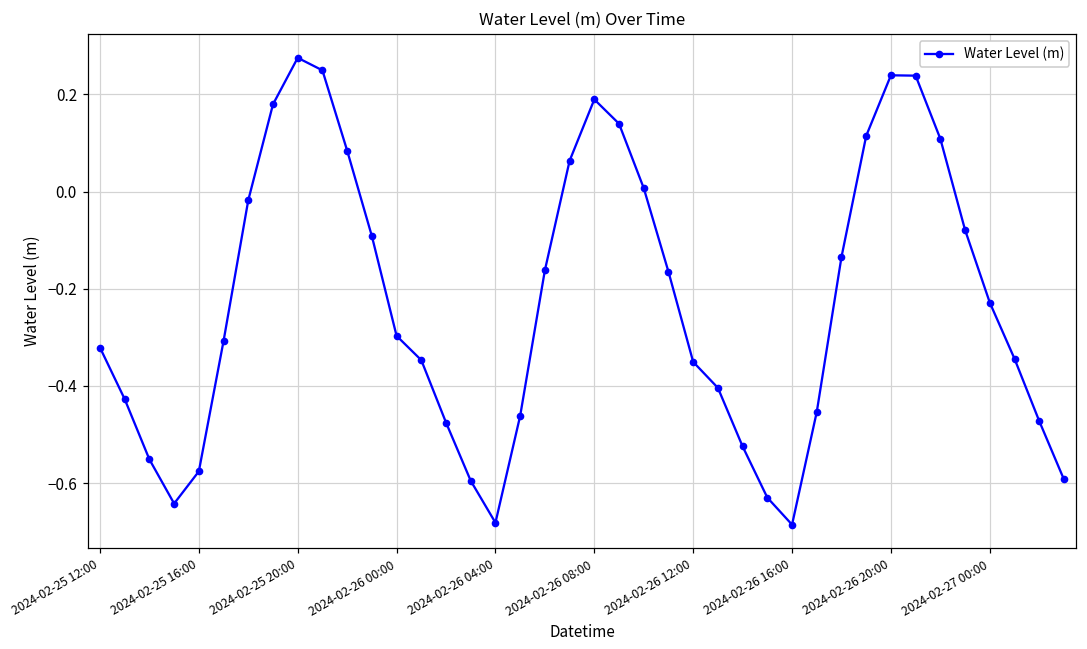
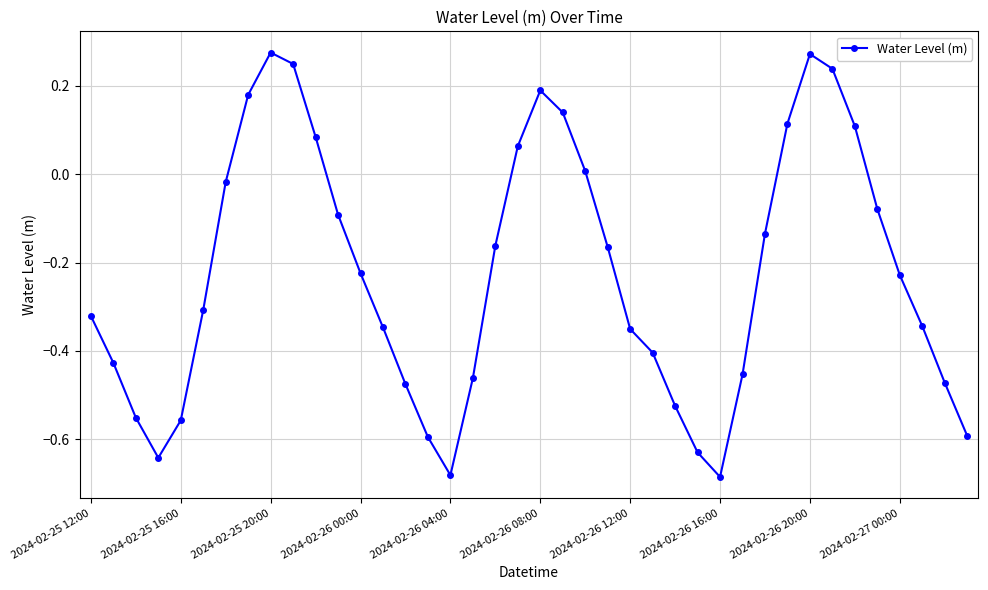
  {
    "2024-02-25 12:00": -0.32,
-   "2024-02-25 16:00": -0.58,
+   "2024-02-25 16:00": -0.56,
    "2024-02-25 20:00": 0.28,
-   "2024-02-26 00:00": -0.30,
+   "2024-02-26 00:00": -0.22,
    "2024-02-26 04:00": -0.68,
    "2024-02-26 08:00": 0.19,
    "2024-02-26 12:00": -0.35,
    "2024-02-26 16:00": -0.69,
-   "2024-02-26 20:00": 0.24,
+   "2024-02-26 20:00": 0.27,
    "2024-02-27 00:00": -0.23
  }
